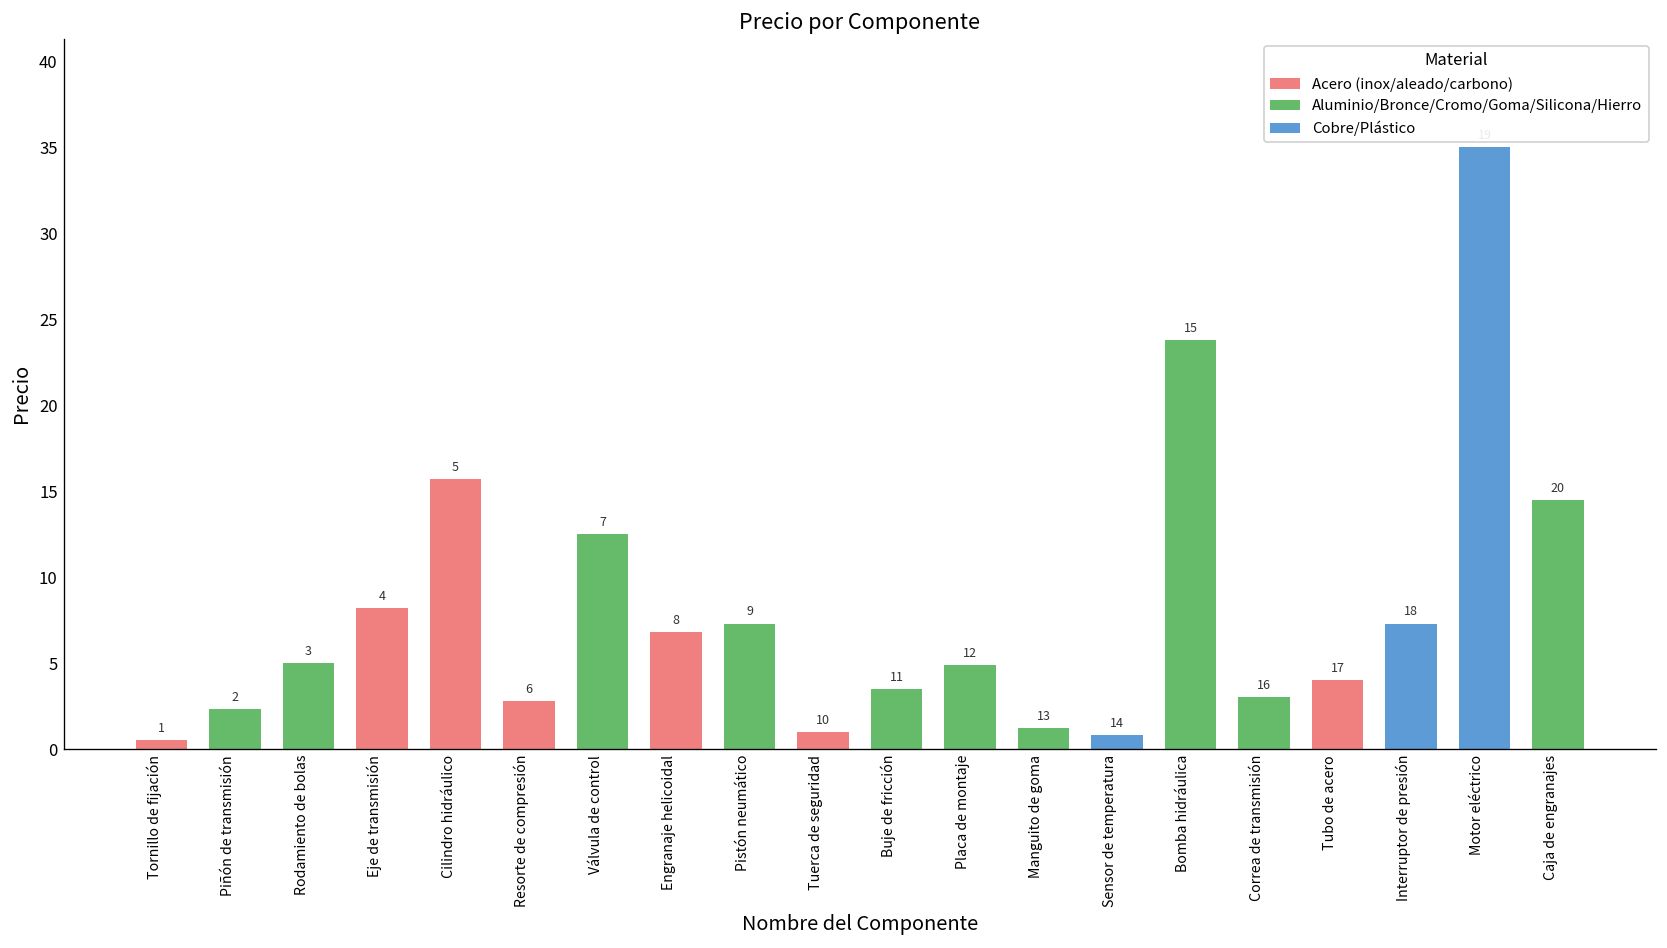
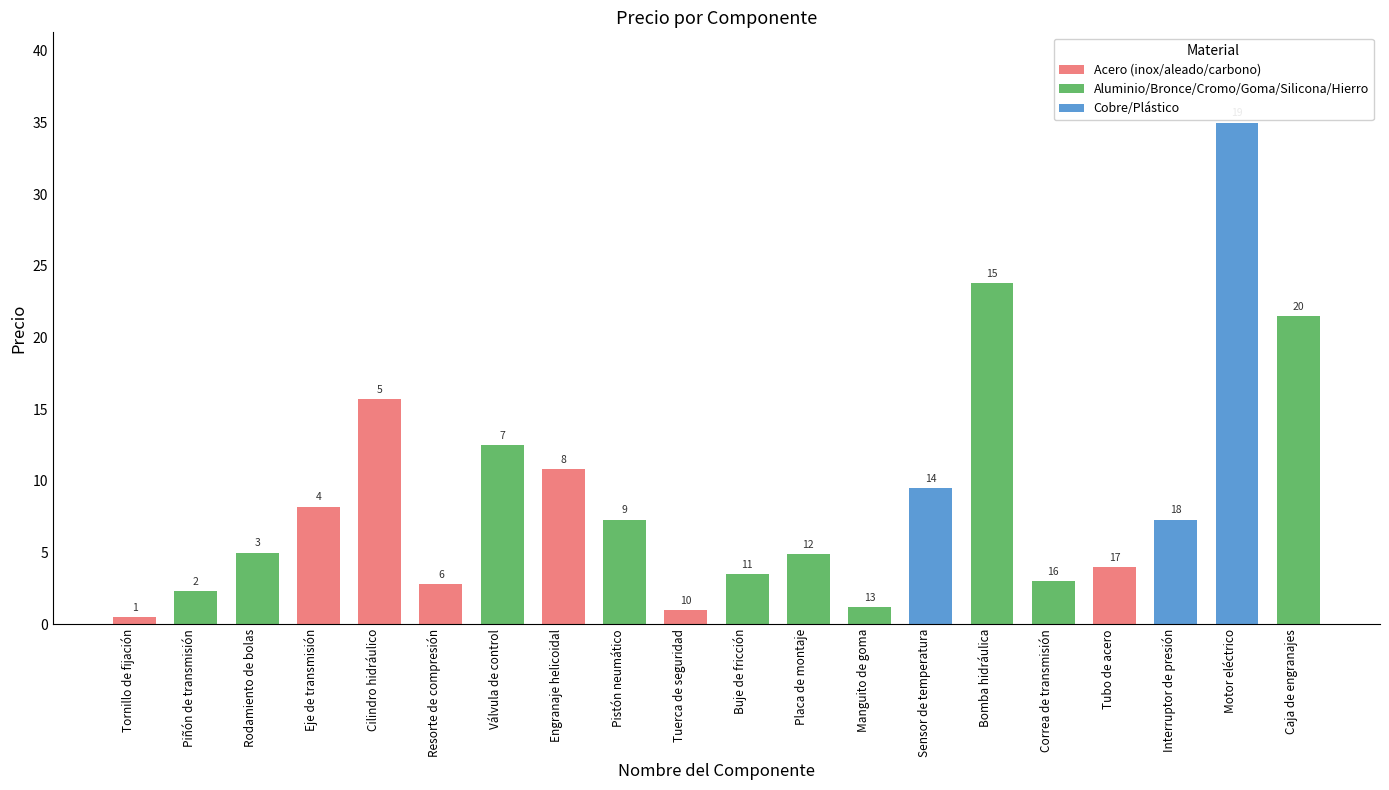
  {
-   "Engranaje helicoidal": 6.8,
-   "Sensor de temperatura": 0.8,
+   "Engranaje helicoidal": 10.8,
+   "Sensor de temperatura": 9.5,
    "Motor eléctrico": 35.0,
-   "Caja de engranajes": 14.5
+   "Caja de engranajes": 21.5
  }
